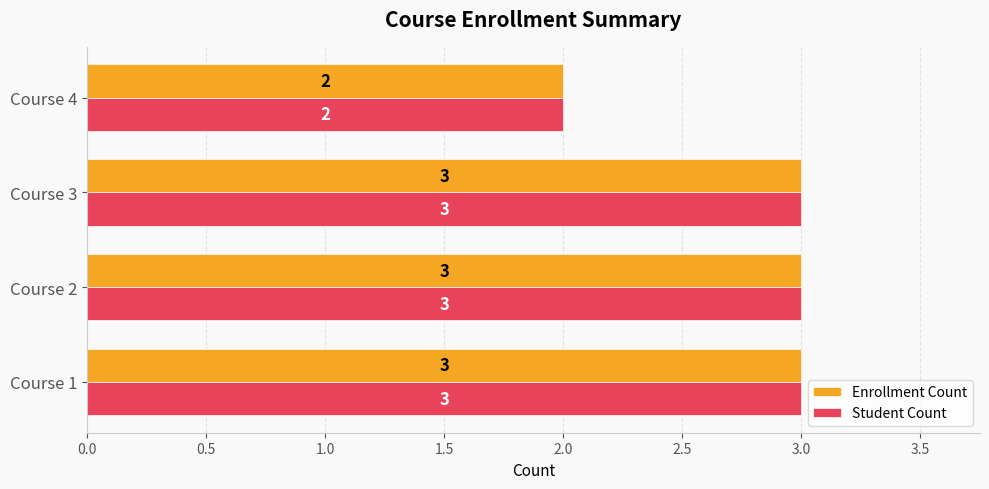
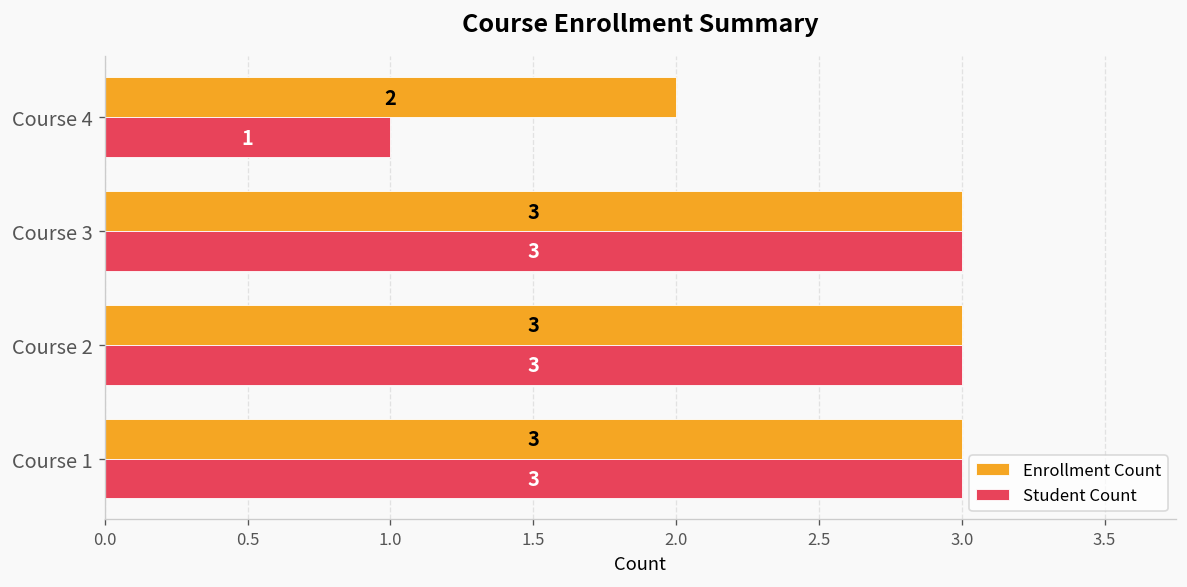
  {
    "Enrollment Count": {
      "Course 4": 2,
      "Course 3": 3,
      "Course 2": 3,
      "Course 1": 3
    },
    "Student Count": {
-     "Course 4": 2,
+     "Course 4": 1,
      "Course 3": 3,
      "Course 2": 3,
      "Course 1": 3
    }
  }
